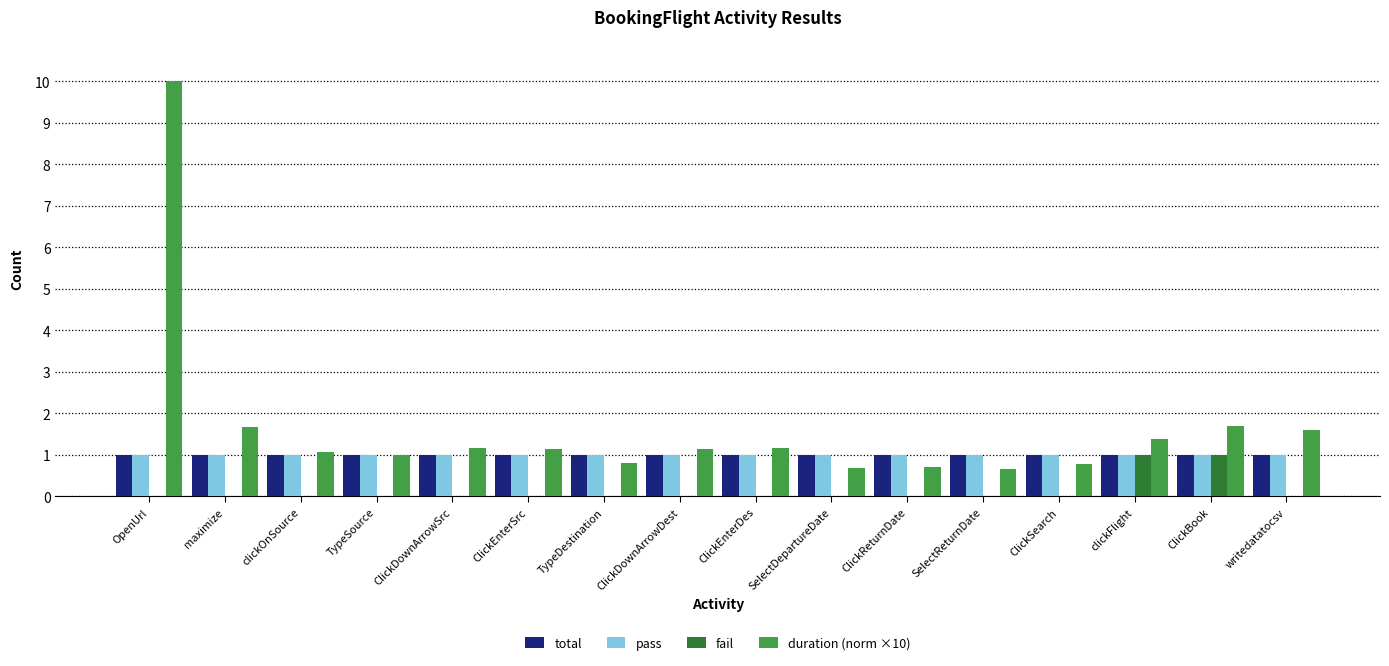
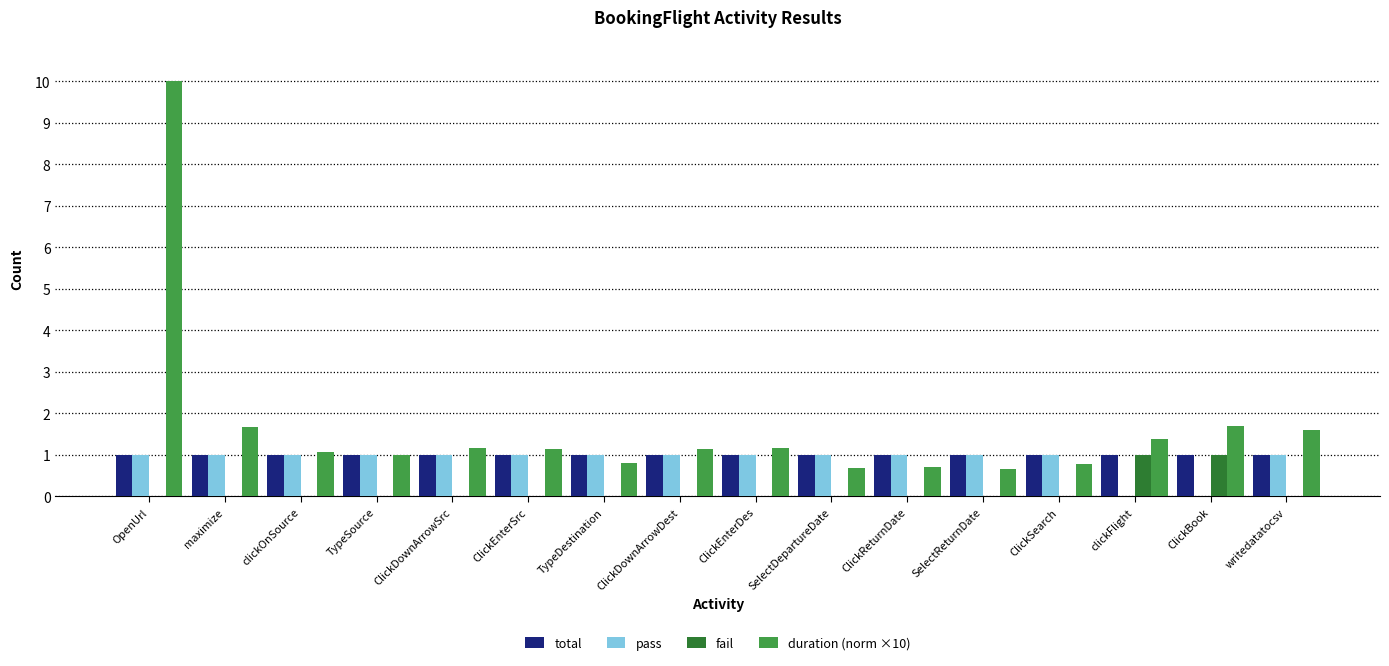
  {
    "total": {
      "OpenUrl": 1,
      "maximize": 1,
      "clickOnSource": 1,
      "TypeSource": 1,
      "ClickDownArrowSrc": 1,
      "ClickEnterSrc": 1,
      "TypeDestination": 1,
      "ClickDownArrowDest": 1,
      "ClickEnterDes": 1,
      "SelectDepartureDate": 1,
      "ClickReturnDate": 1,
      "SelectReturnDate": 1,
      "ClickSearch": 1,
      "clickFlight": 1,
      "ClickBook": 1,
      "writedatatocsv": 1
    },
    "pass": {
      "OpenUrl": 1,
      "maximize": 1,
      "clickOnSource": 1,
      "TypeSource": 1,
      "ClickDownArrowSrc": 1,
      "ClickEnterSrc": 1,
      "TypeDestination": 1,
      "ClickDownArrowDest": 1,
      "ClickEnterDes": 1,
      "SelectDepartureDate": 1,
      "ClickReturnDate": 1,
      "SelectReturnDate": 1,
      "ClickSearch": 1,
-     "clickFlight": 1,
-     "ClickBook": 1,
+     "clickFlight": 0,
+     "ClickBook": 0,
      "writedatatocsv": 1
    }
  }
